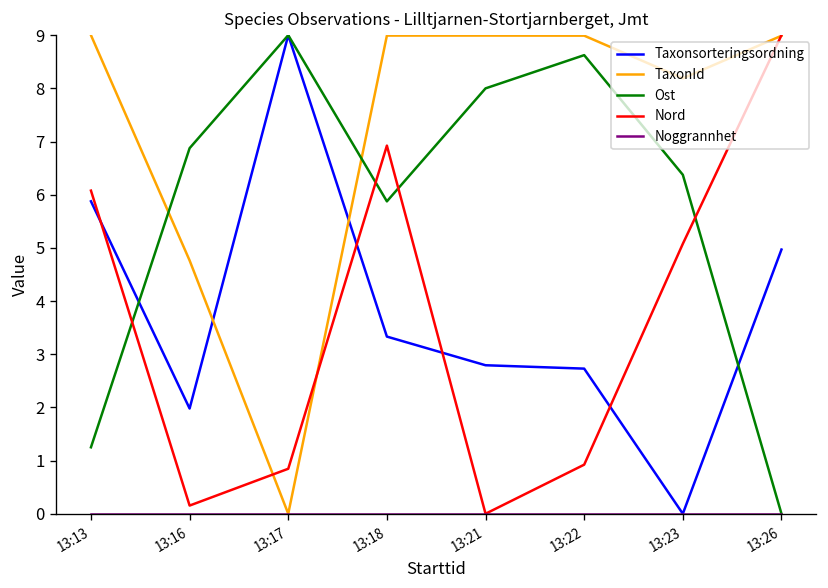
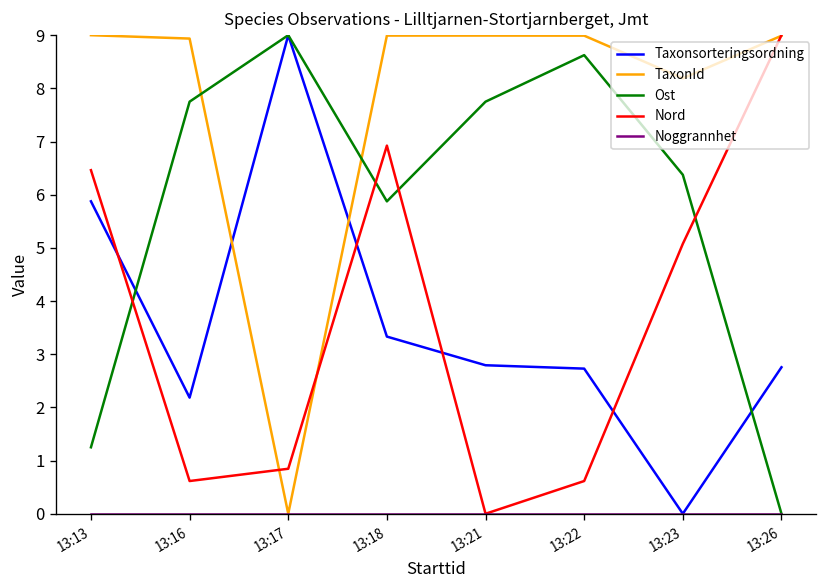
  {
    "Taxonsorteringsordning": {
      "13:13": 5.9,
-     "13:16": 2.0,
+     "13:16": 2.2,
      "13:18": 3.3,
      "13:21": 2.8,
      "13:22": 2.7,
-     "13:26": 5.0
+     "13:26": 2.8
    },
    "TaxonId": {
      "13:13": 9.0,
-     "13:16": 4.8,
+     "13:16": 8.9,
      "13:18": 9.0,
      "13:21": 9.0,
      "13:22": 9.0
    },
    "Ost": {
      "13:13": 1.3,
-     "13:16": 6.9,
+     "13:16": 7.8,
      "13:18": 5.9,
-     "13:21": 8.0,
+     "13:21": 7.8,
      "13:22": 8.6,
      "13:23": 6.4
    },
    "Nord": {
-     "13:13": 6.1,
-     "13:16": 0.2,
+     "13:13": 6.5,
+     "13:16": 0.6,
      "13:17": 0.8,
      "13:18": 6.9,
-     "13:22": 0.9,
+     "13:22": 0.6,
      "13:23": 5.1
    },
    "Noggrannhet": {
      "13:13": 0.0,
      "13:16": 0.0,
      "13:18": 0.0,
      "13:22": 0.0
    }
  }
